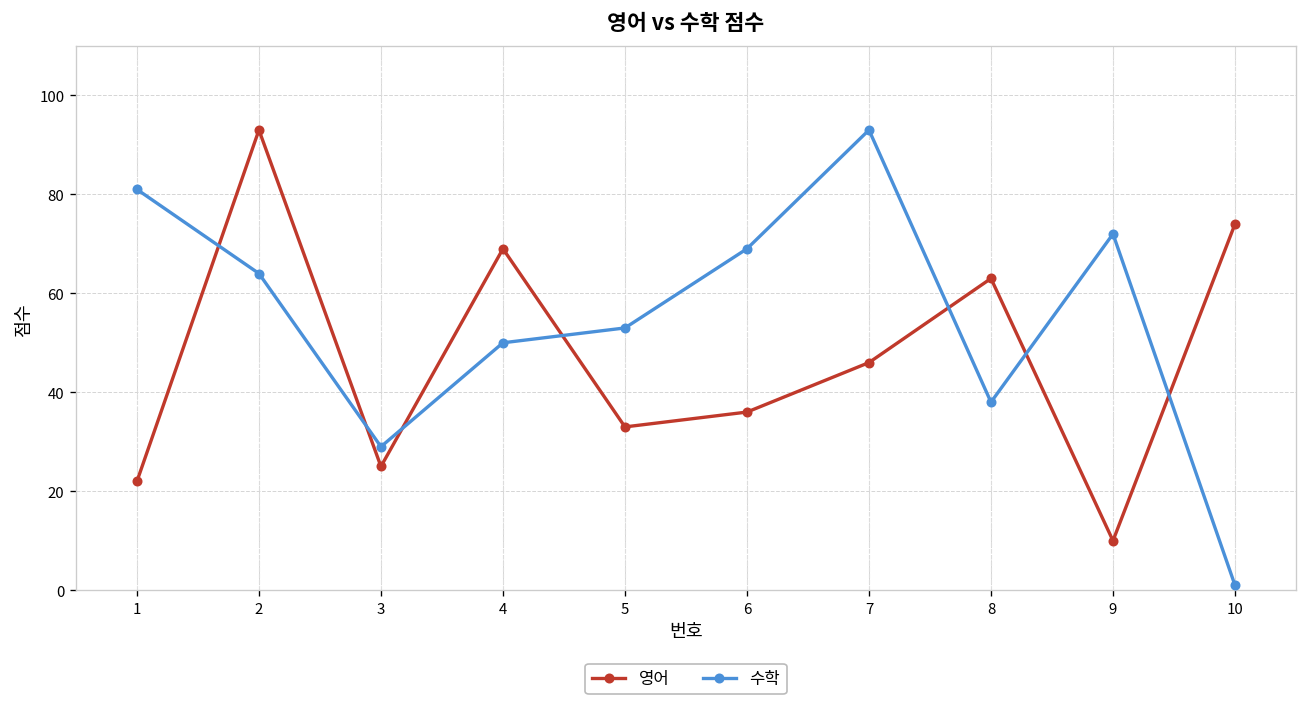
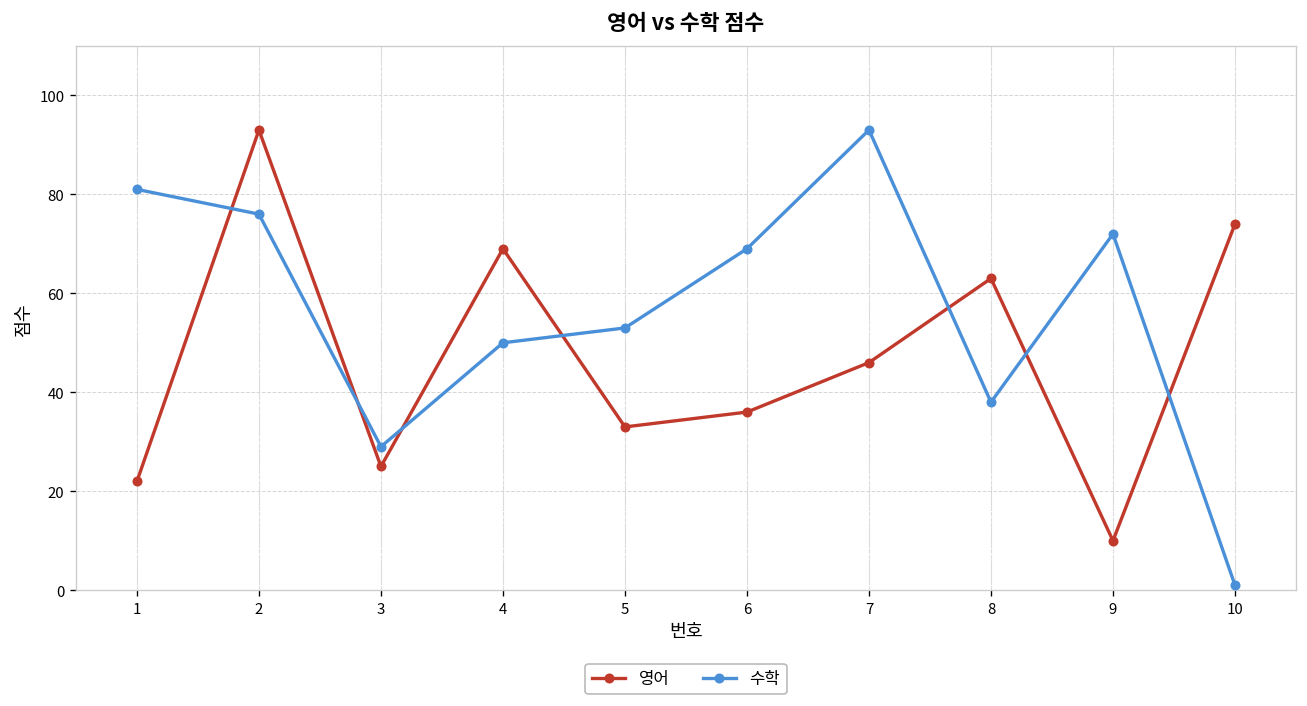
  {
    "영어": {
      "1": 22,
      "2": 93,
      "3": 25,
      "4": 69,
      "5": 33,
      "6": 36,
      "7": 46,
      "8": 63,
      "9": 10,
      "10": 74
    },
    "수학": {
      "1": 81,
-     "2": 64,
+     "2": 76,
      "3": 29,
      "4": 50,
      "5": 53,
      "6": 69,
      "7": 93,
      "8": 38,
      "9": 72,
      "10": 1
    }
  }
